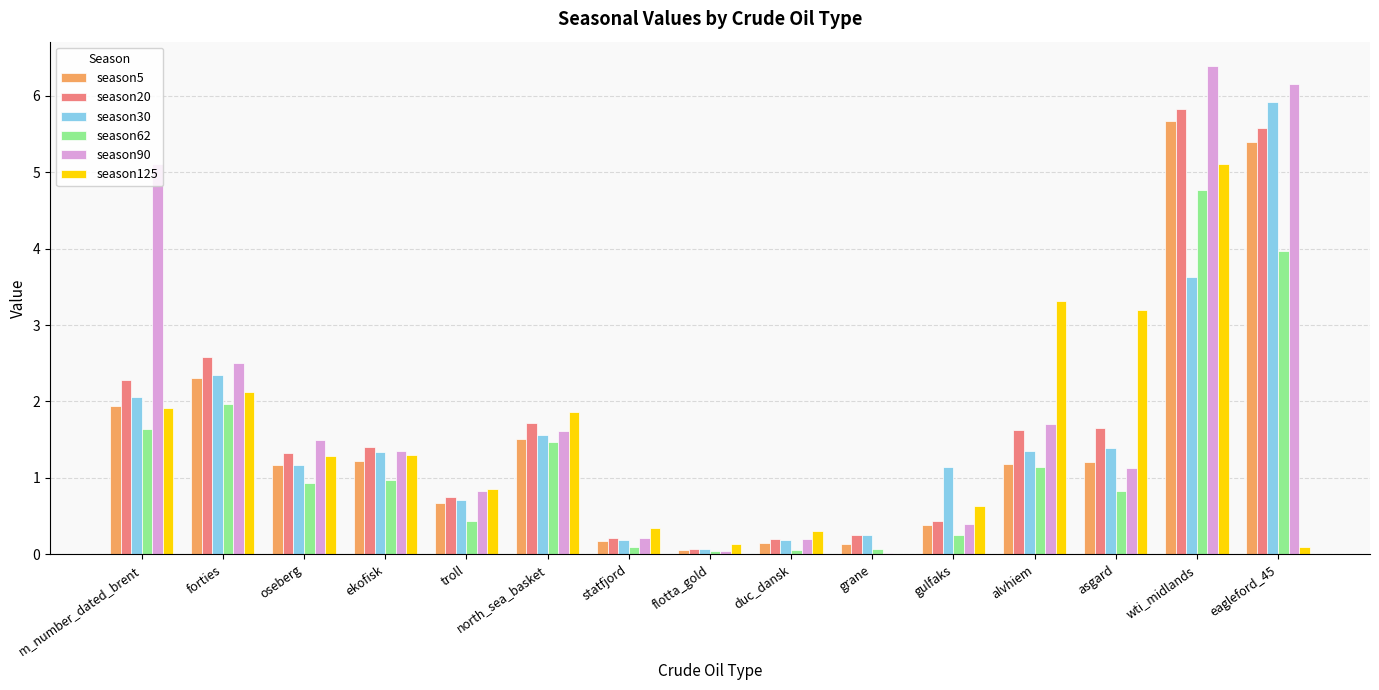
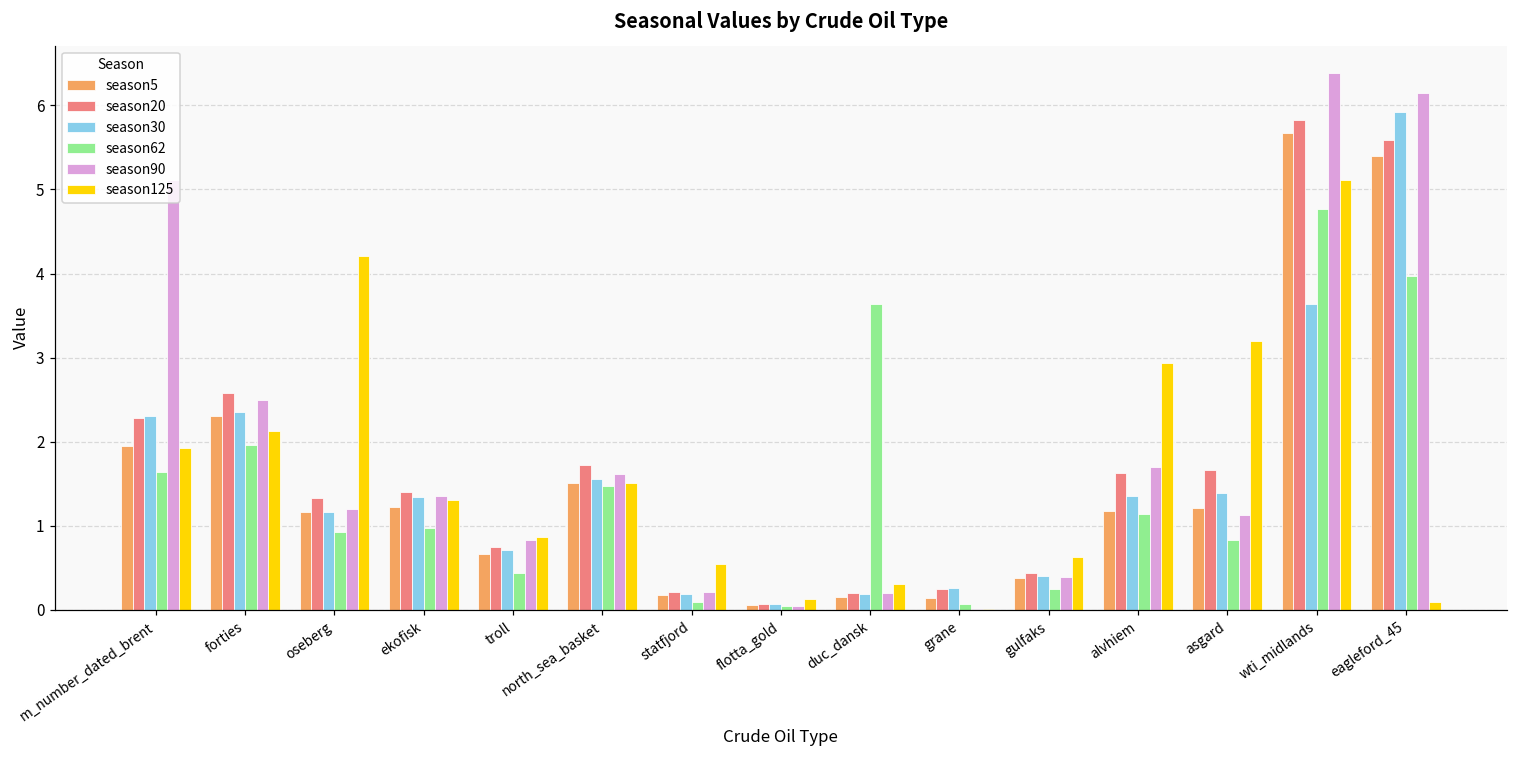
  {
    "season30": {
-     "m_number_dated_brent": 2.1,
+     "m_number_dated_brent": 2.3,
      "forties": 2.4,
      "oseberg": 1.2,
      "ekofisk": 1.3,
      "troll": 0.7,
      "north_sea_basket": 1.6,
      "statfjord": 0.2,
      "flotta_gold": 0.1,
      "duc_dansk": 0.2,
      "grane": 0.3,
-     "gulfaks": 1.1,
+     "gulfaks": 0.4,
      "alvhiem": 1.3,
      "asgard": 1.4,
      "wti_midlands": 3.6,
      "eagleford_45": 5.9
    },
    "season62": {
      "m_number_dated_brent": 1.6,
      "forties": 2.0,
      "oseberg": 0.9,
      "ekofisk": 1.0,
      "troll": 0.4,
      "north_sea_basket": 1.5,
      "statfjord": 0.1,
      "flotta_gold": 0.0,
-     "duc_dansk": 0.1,
+     "duc_dansk": 3.6,
      "grane": 0.1,
      "gulfaks": 0.2,
      "alvhiem": 1.1,
      "asgard": 0.8,
      "wti_midlands": 4.8,
      "eagleford_45": 4.0
    },
    "season90": {
      "forties": 2.5,
-     "oseberg": 1.5,
+     "oseberg": 1.2,
      "ekofisk": 1.4,
      "troll": 0.8,
      "north_sea_basket": 1.6,
      "statfjord": 0.2,
      "flotta_gold": 0.0,
      "duc_dansk": 0.2,
      "gulfaks": 0.4,
      "alvhiem": 1.7,
      "asgard": 1.1,
      "wti_midlands": 6.4,
      "eagleford_45": 6.2
    },
    "season125": {
      "m_number_dated_brent": 1.9,
      "forties": 2.1,
-     "oseberg": 1.3,
+     "oseberg": 4.2,
      "ekofisk": 1.3,
      "troll": 0.9,
-     "north_sea_basket": 1.9,
-     "statfjord": 0.3,
+     "north_sea_basket": 1.5,
+     "statfjord": 0.5,
      "flotta_gold": 0.1,
      "duc_dansk": 0.3,
      "gulfaks": 0.6,
-     "alvhiem": 3.3,
+     "alvhiem": 2.9,
      "asgard": 3.2,
      "wti_midlands": 5.1,
      "eagleford_45": 0.1
    }
  }
